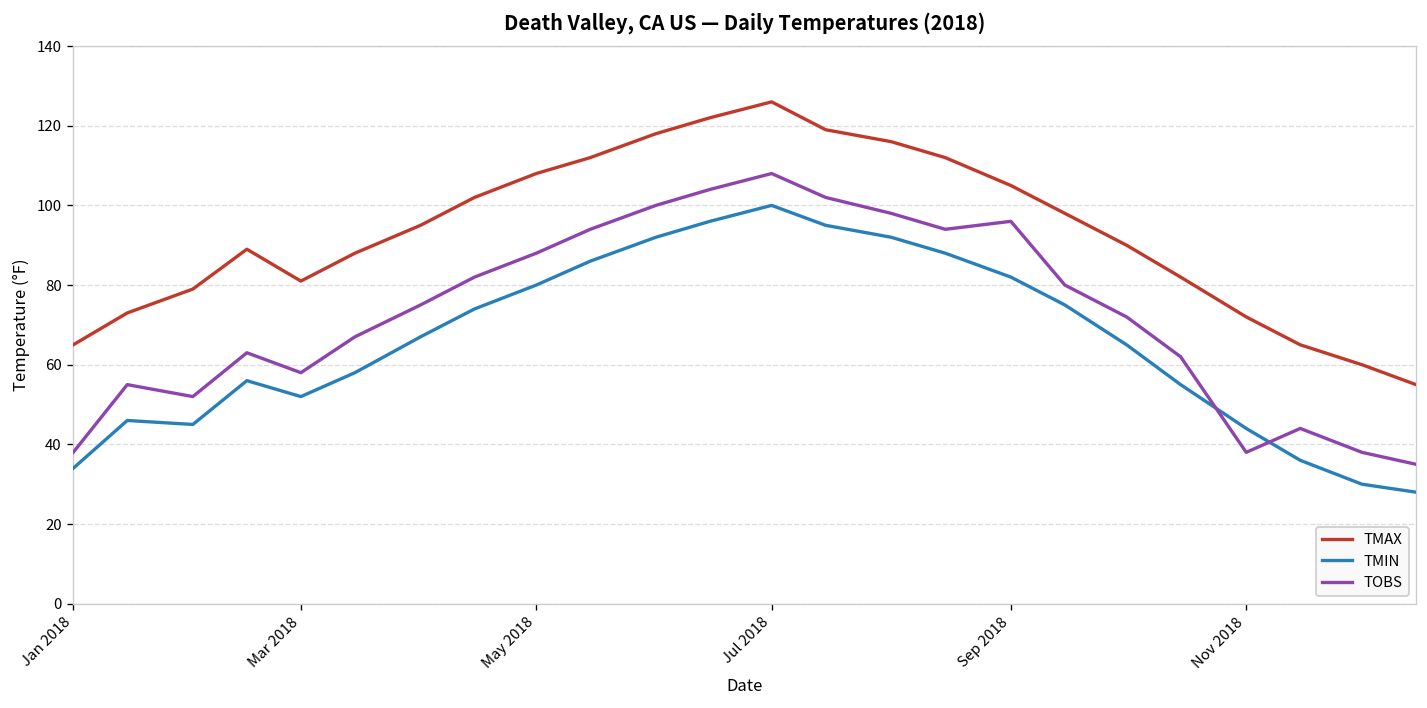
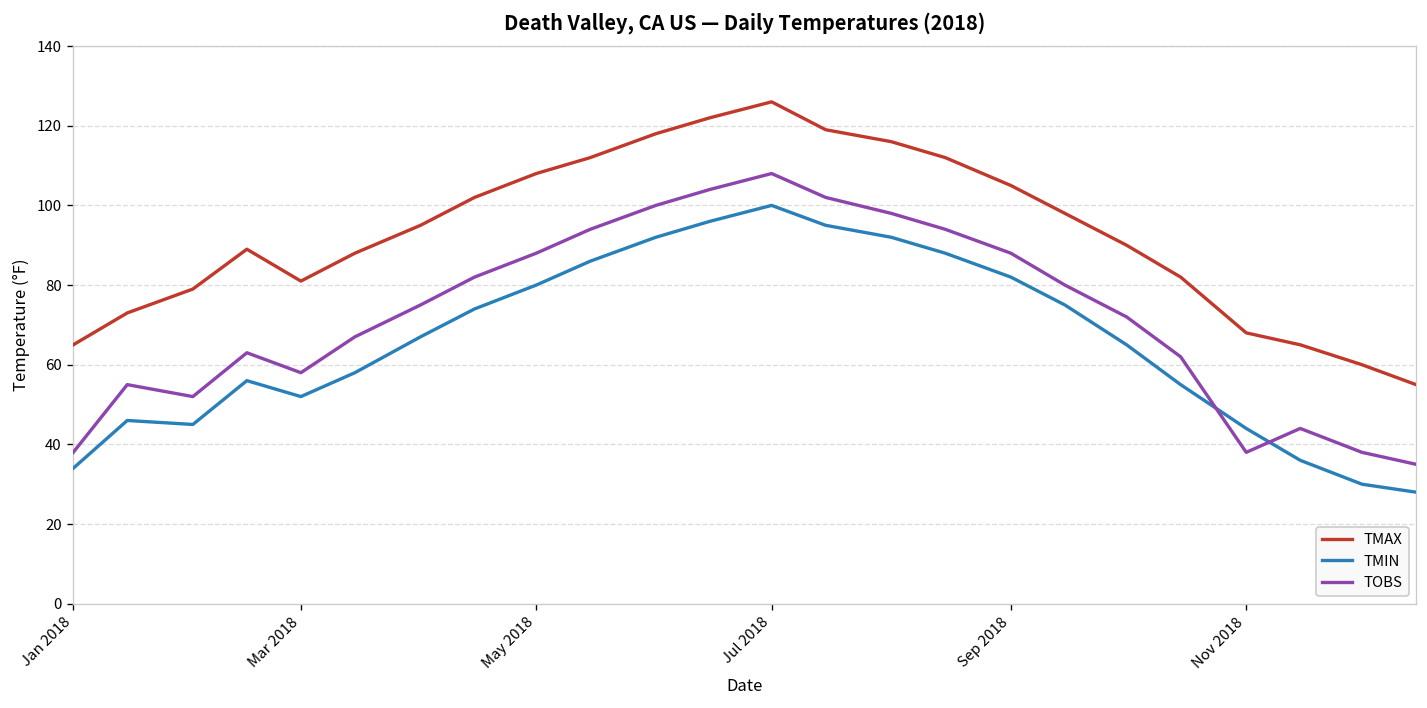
  {
    "TMAX": {
      "Jan 2018": 65,
      "Mar 2018": 81,
      "May 2018": 108,
      "Jul 2018": 126,
      "Sep 2018": 105,
-     "Nov 2018": 72
+     "Nov 2018": 68
    },
    "TMIN": {
      "Jan 2018": 34,
      "Mar 2018": 52,
      "May 2018": 80,
      "Jul 2018": 100,
      "Sep 2018": 82,
      "Nov 2018": 44
    },
    "TOBS": {
      "Jan 2018": 38,
      "Mar 2018": 58,
      "May 2018": 88,
      "Jul 2018": 108,
-     "Sep 2018": 96,
+     "Sep 2018": 88,
      "Nov 2018": 38
    }
  }
